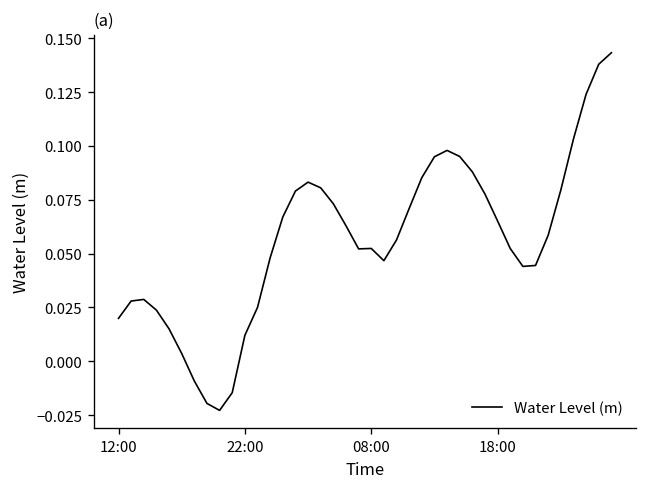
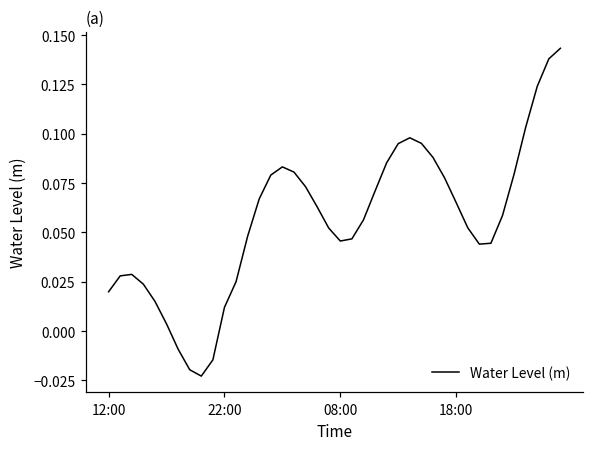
  {
    "12:00": 0.020,
    "22:00": 0.012,
-   "08:00": 0.052,
+   "08:00": 0.046,
    "18:00": 0.065
  }
